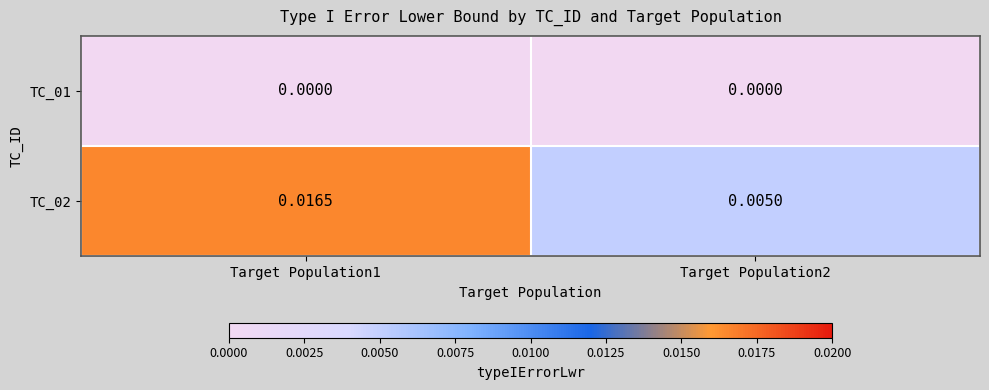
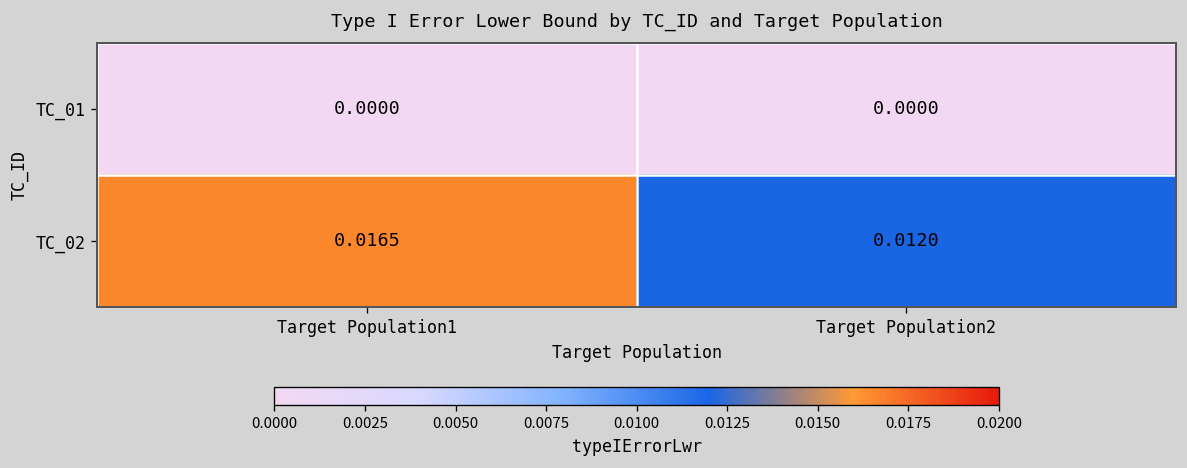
  {
    "TC_01": {
      "Target Population1": 0.0000,
      "Target Population2": 0.0000
    },
    "TC_02": {
      "Target Population1": 0.0165,
-     "Target Population2": 0.0050
+     "Target Population2": 0.0120
    }
  }
